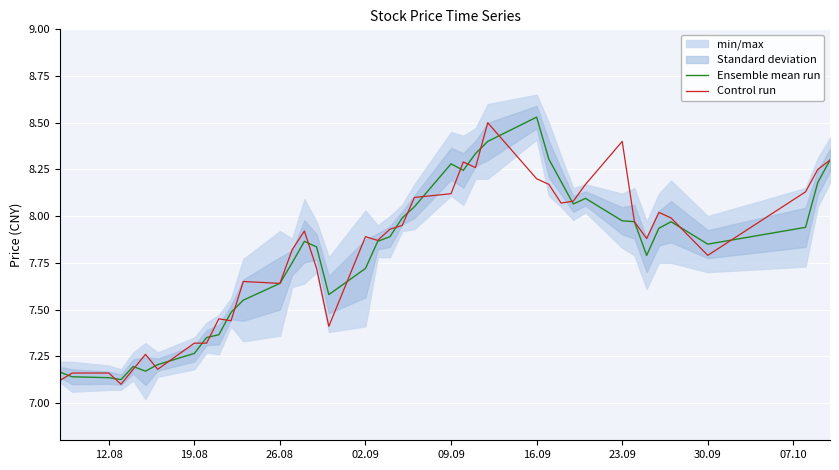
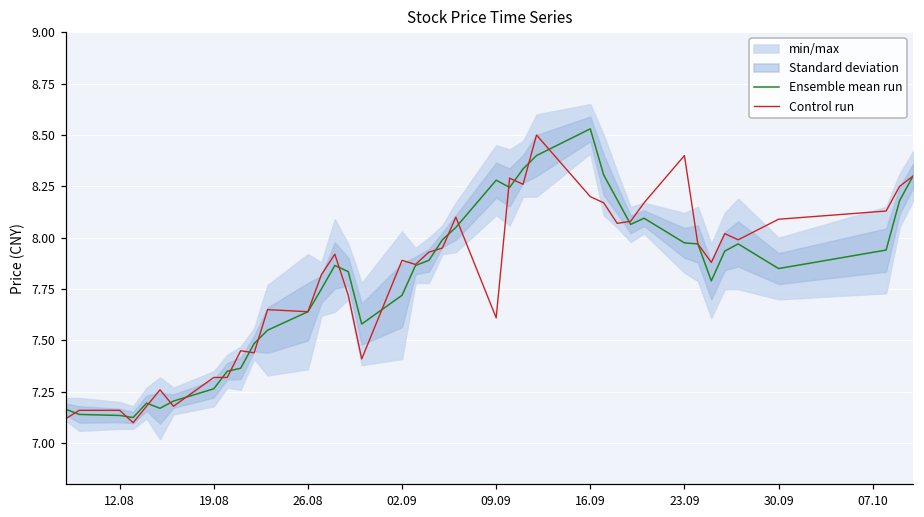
  {
    "Ensemble mean run": {
      "12.08": 7.14,
      "19.08": 7.27,
      "02.09": 7.72,
      "09.09": 8.28,
      "16.09": 8.53,
      "23.09": 7.98,
      "30.09": 7.85
    },
    "Control run": {
      "02.09": 7.89,
-     "09.09": 8.12,
+     "09.09": 7.61,
      "16.09": 8.20,
      "23.09": 8.40,
-     "30.09": 7.79
+     "30.09": 8.09
    }
  }
